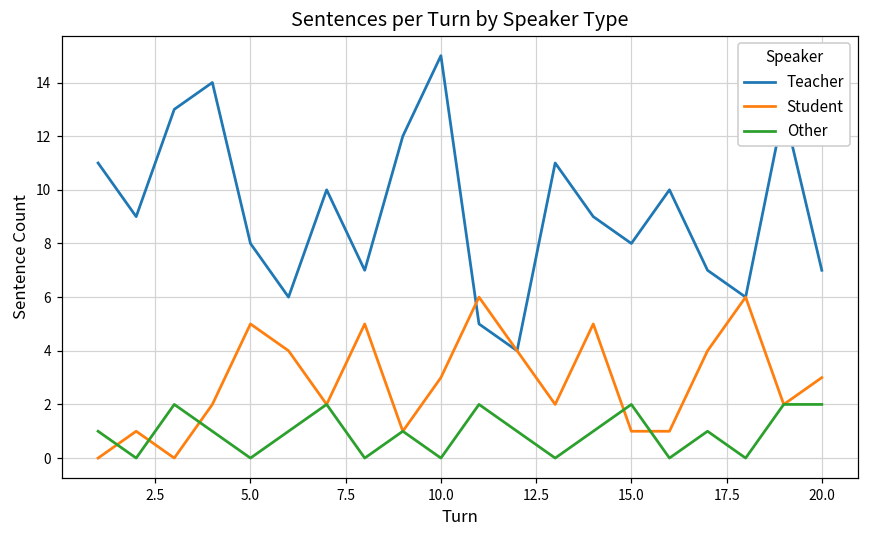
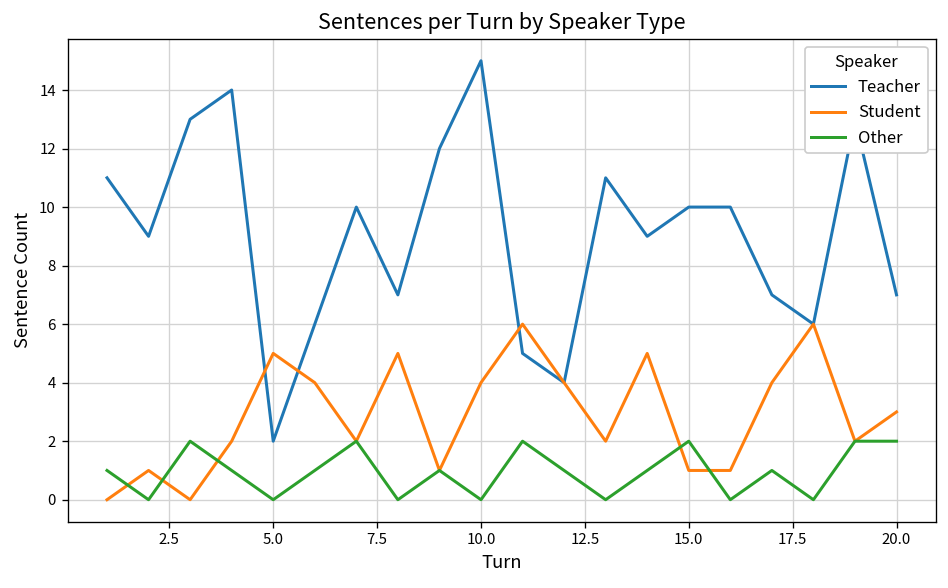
  {
    "Teacher": {
-     "5.0": 8,
+     "5.0": 2,
      "10.0": 15,
-     "15.0": 8,
+     "15.0": 10,
      "20.0": 7
    },
    "Student": {
      "5.0": 5,
-     "10.0": 3,
+     "10.0": 4,
      "15.0": 1,
      "20.0": 3
    },
    "Other": {
      "5.0": 0,
      "10.0": 0,
      "15.0": 2,
      "20.0": 2
    }
  }
